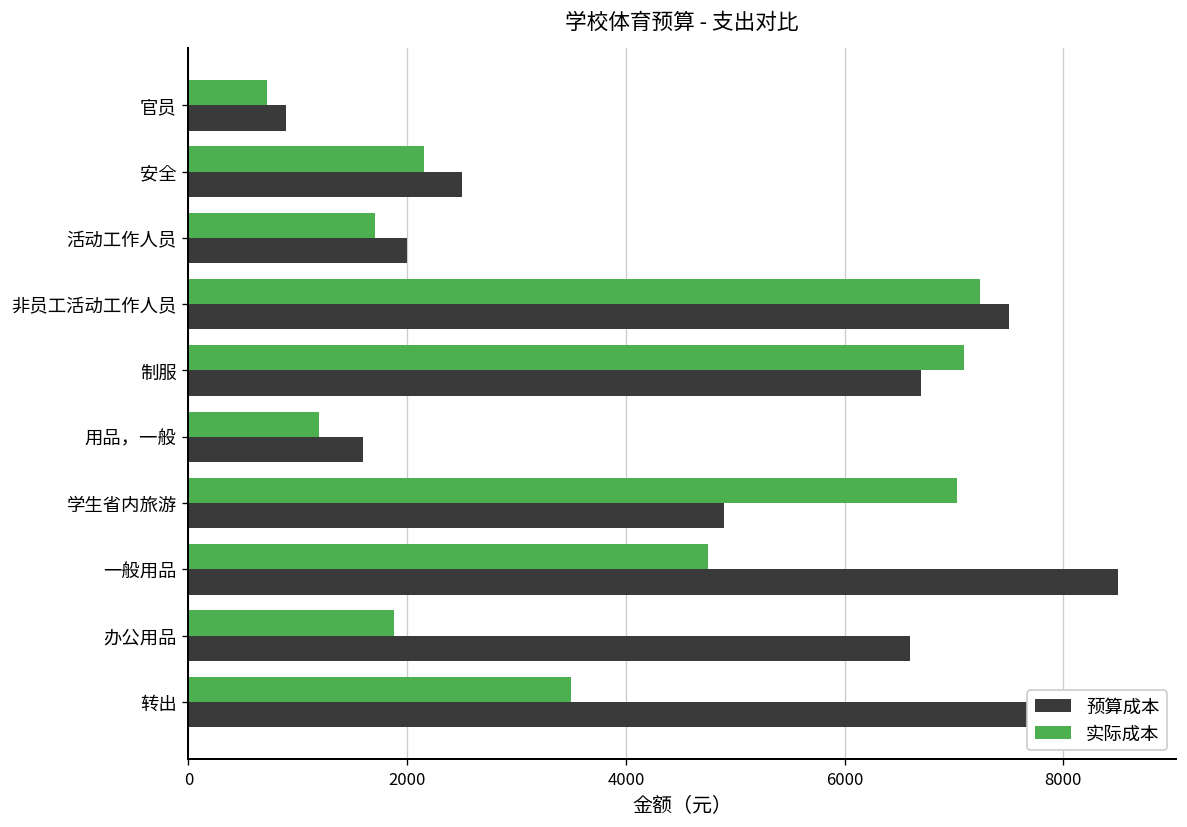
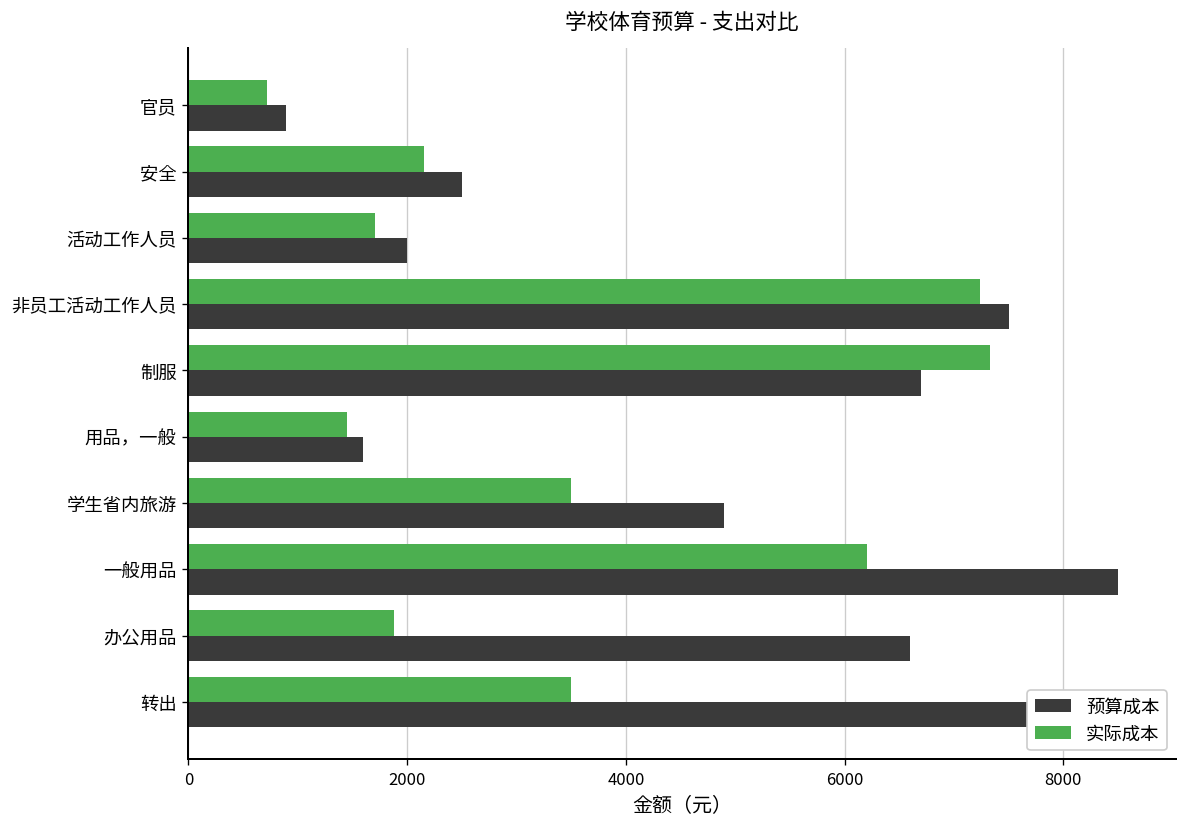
  {
    "预算成本": {
      "官员": 900,
      "安全": 2500,
      "活动工作人员": 2000,
      "非员工活动工作人员": 7500,
      "制服": 6700,
      "用品，一般": 1600,
      "学生省内旅游": 4900,
      "一般用品": 8500,
      "办公用品": 6600
    },
    "实际成本": {
      "官员": 700,
      "安全": 2200,
      "活动工作人员": 1700,
      "非员工活动工作人员": 7200,
-     "制服": 7100,
-     "用品，一般": 1200,
-     "学生省内旅游": 7000,
-     "一般用品": 4800,
+     "制服": 7300,
+     "用品，一般": 1500,
+     "学生省内旅游": 3500,
+     "一般用品": 6200,
      "办公用品": 1900,
      "转出": 3500
    }
  }
